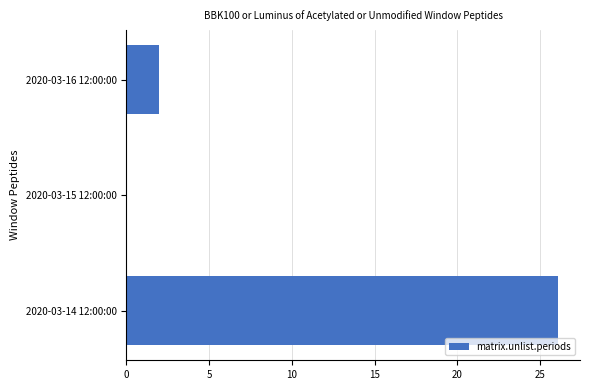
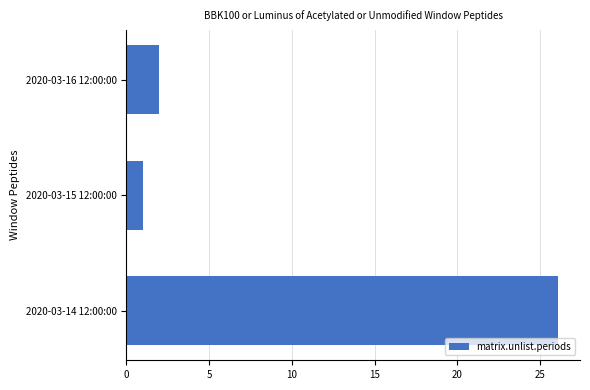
  {
    "2020-03-16 12:00:00": 2,
-   "2020-03-15 12:00:00": 0,
+   "2020-03-15 12:00:00": 1,
    "2020-03-14 12:00:00": 26
  }
